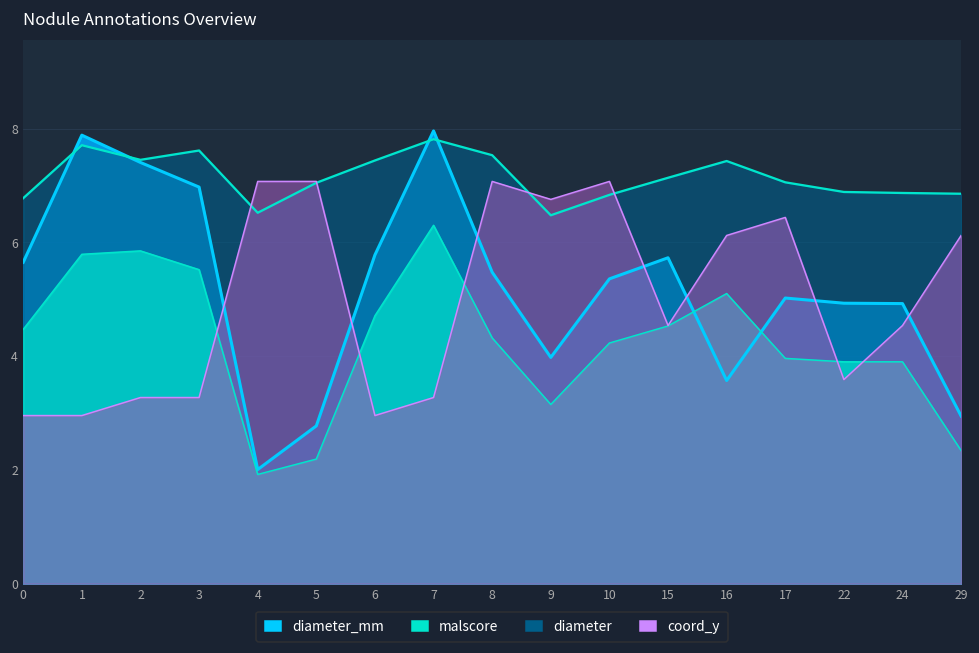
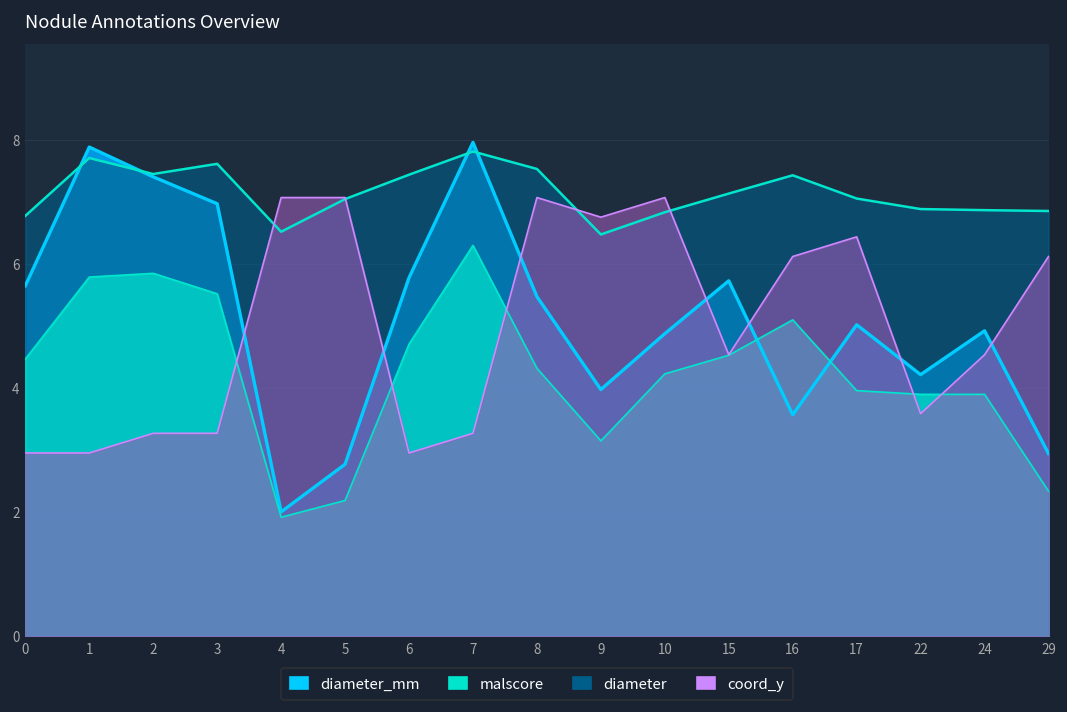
  {
    "diameter_mm": {
      "0": 5.6,
      "1": 7.9,
      "3": 7.0,
      "4": 2.0,
      "5": 2.8,
      "6": 5.8,
      "7": 8.0,
      "8": 5.5,
      "9": 4.0,
-     "10": 5.4,
+     "10": 4.9,
      "15": 5.7,
      "16": 3.6,
      "17": 5.0,
-     "22": 4.9,
+     "22": 4.2,
      "24": 4.9,
      "29": 2.9
    }
  }
